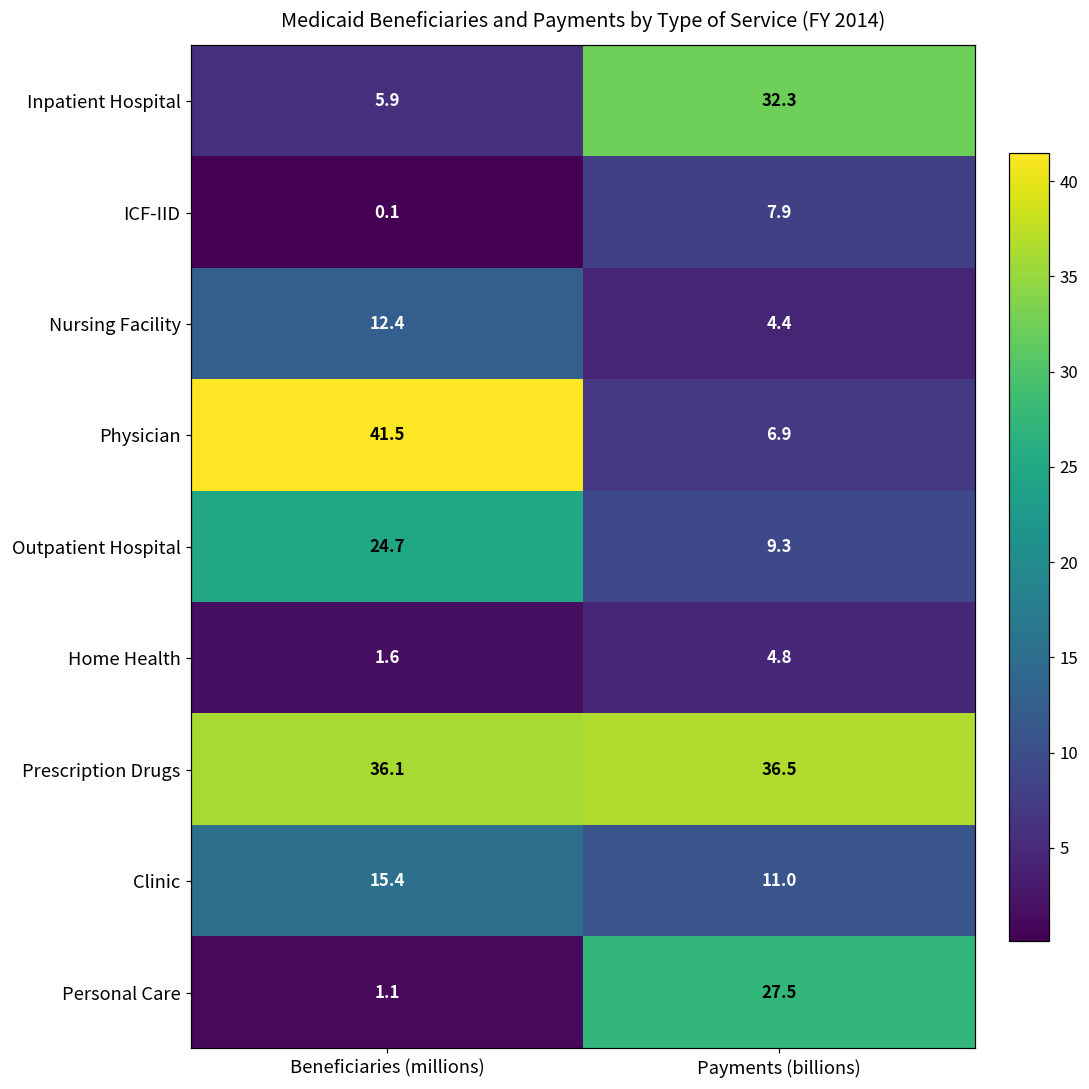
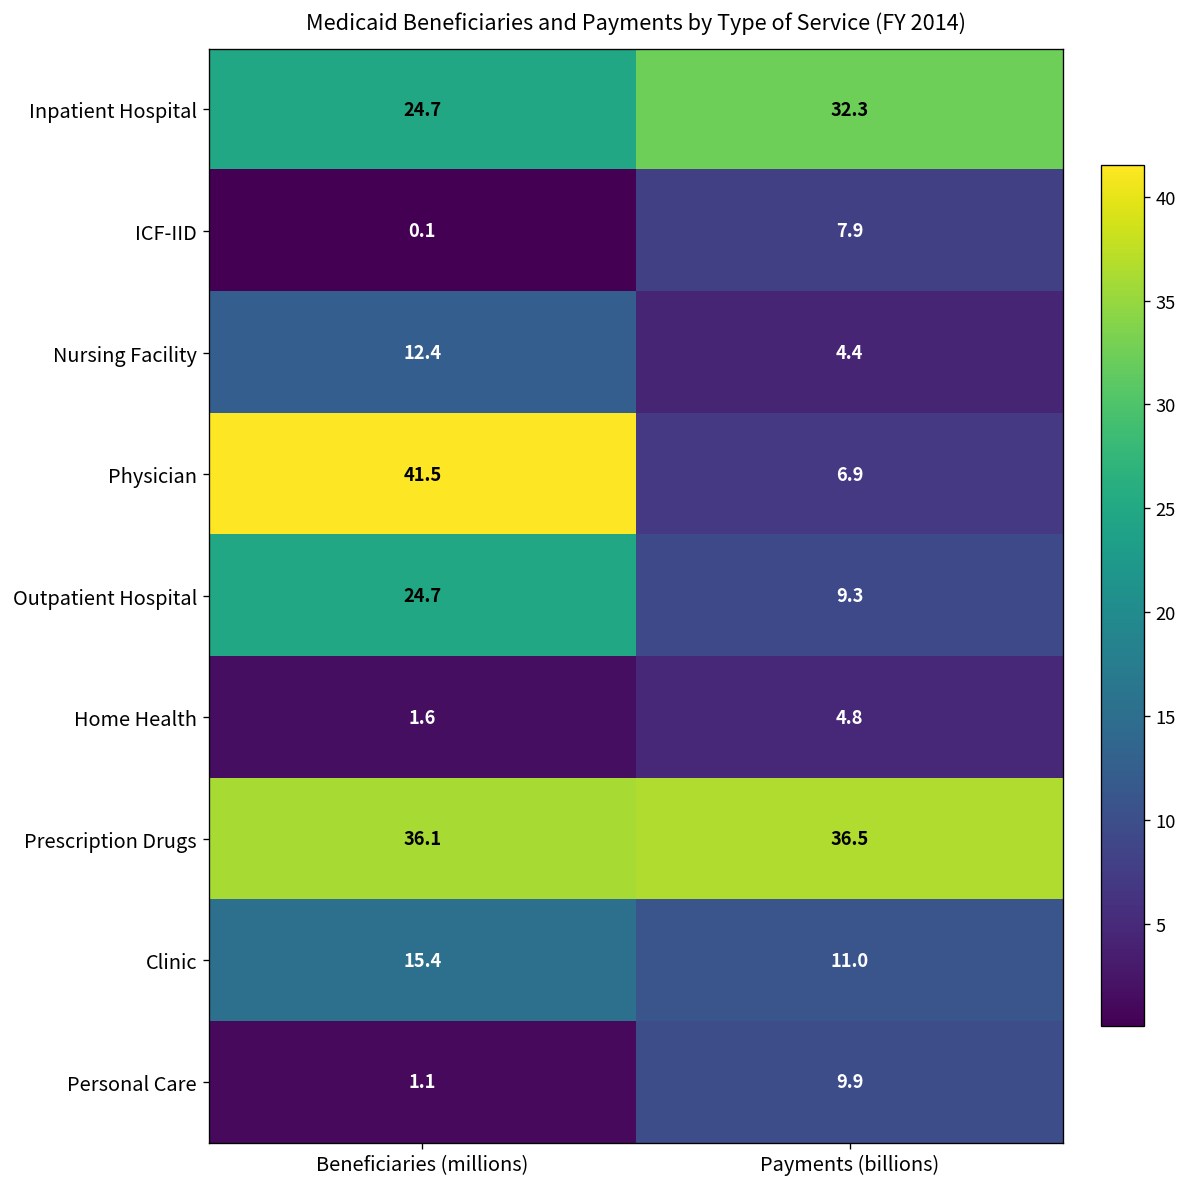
  {
    "Inpatient Hospital": {
-     "Beneficiaries (millions)": 5.9,
+     "Beneficiaries (millions)": 24.7,
      "Payments (billions)": 32.3
    },
    "ICF-IID": {
      "Beneficiaries (millions)": 0.1,
      "Payments (billions)": 7.9
    },
    "Nursing Facility": {
      "Beneficiaries (millions)": 12.4,
      "Payments (billions)": 4.4
    },
    "Physician": {
      "Beneficiaries (millions)": 41.5,
      "Payments (billions)": 6.9
    },
    "Outpatient Hospital": {
      "Beneficiaries (millions)": 24.7,
      "Payments (billions)": 9.3
    },
    "Home Health": {
      "Beneficiaries (millions)": 1.6,
      "Payments (billions)": 4.8
    },
    "Prescription Drugs": {
      "Beneficiaries (millions)": 36.1,
      "Payments (billions)": 36.5
    },
    "Clinic": {
      "Beneficiaries (millions)": 15.4,
      "Payments (billions)": 11.0
    },
    "Personal Care": {
      "Beneficiaries (millions)": 1.1,
-     "Payments (billions)": 27.5
+     "Payments (billions)": 9.9
    }
  }
